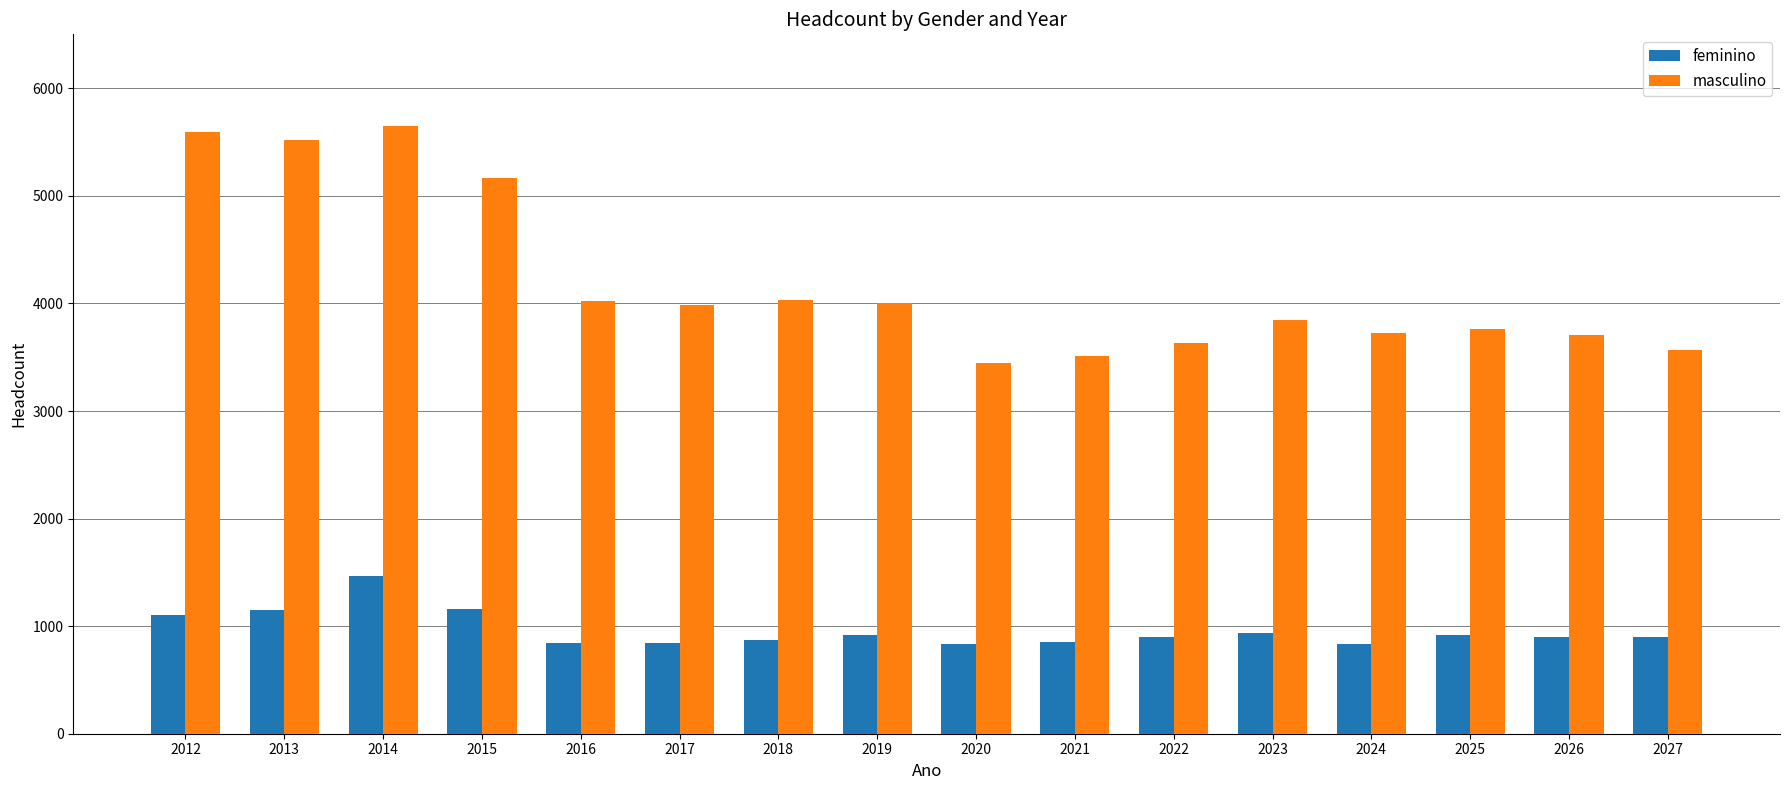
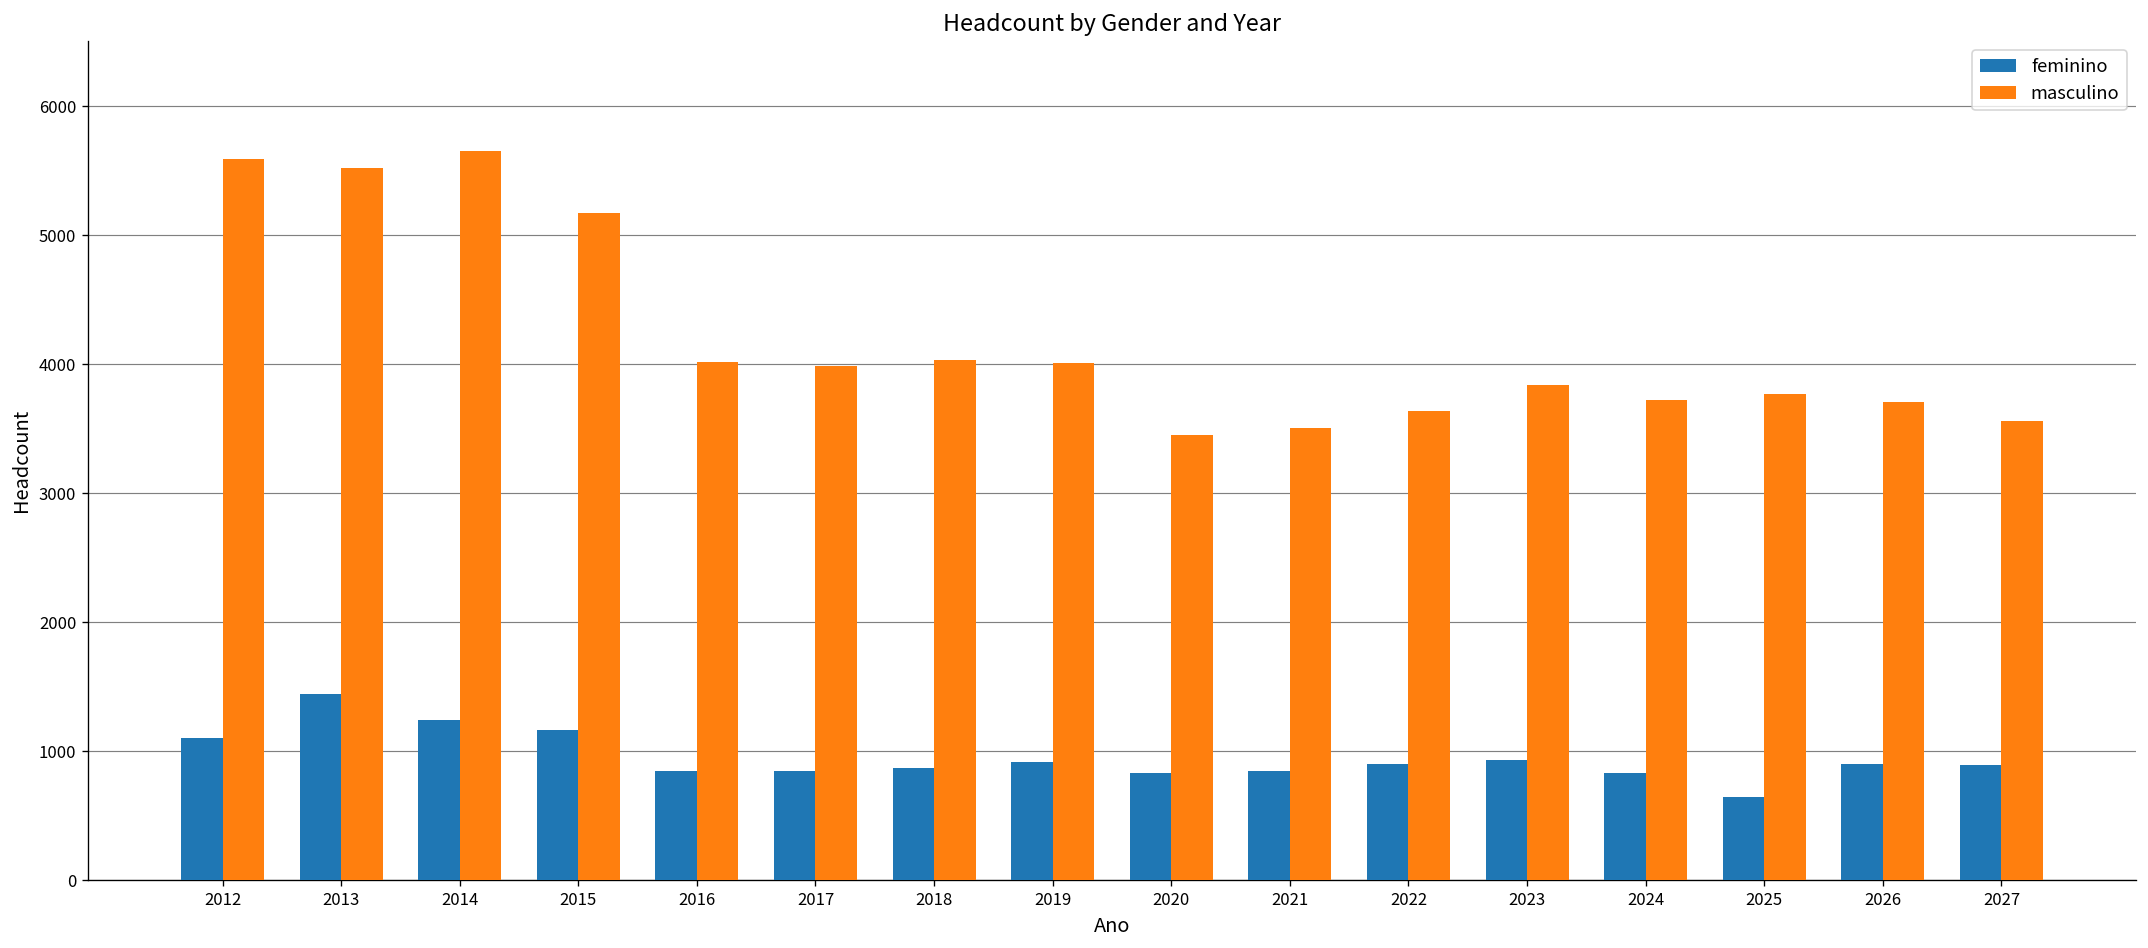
  {
    "feminino": {
      "2012": 1100,
-     "2013": 1150,
-     "2014": 1470,
+     "2013": 1440,
+     "2014": 1240,
      "2015": 1160,
      "2016": 850,
      "2017": 850,
      "2018": 870,
      "2019": 920,
      "2020": 830,
      "2021": 850,
      "2022": 900,
      "2023": 940,
      "2024": 830,
-     "2025": 920,
+     "2025": 640,
      "2026": 900,
      "2027": 900
    },
    "masculino": {
      "2012": 5590,
      "2013": 5520,
      "2014": 5650,
      "2015": 5170,
      "2016": 4020,
      "2017": 3980,
      "2018": 4040,
      "2019": 4010,
      "2020": 3450,
      "2021": 3510,
      "2022": 3640,
      "2023": 3840,
      "2024": 3730,
      "2025": 3770,
      "2026": 3700,
      "2027": 3560
    }
  }
